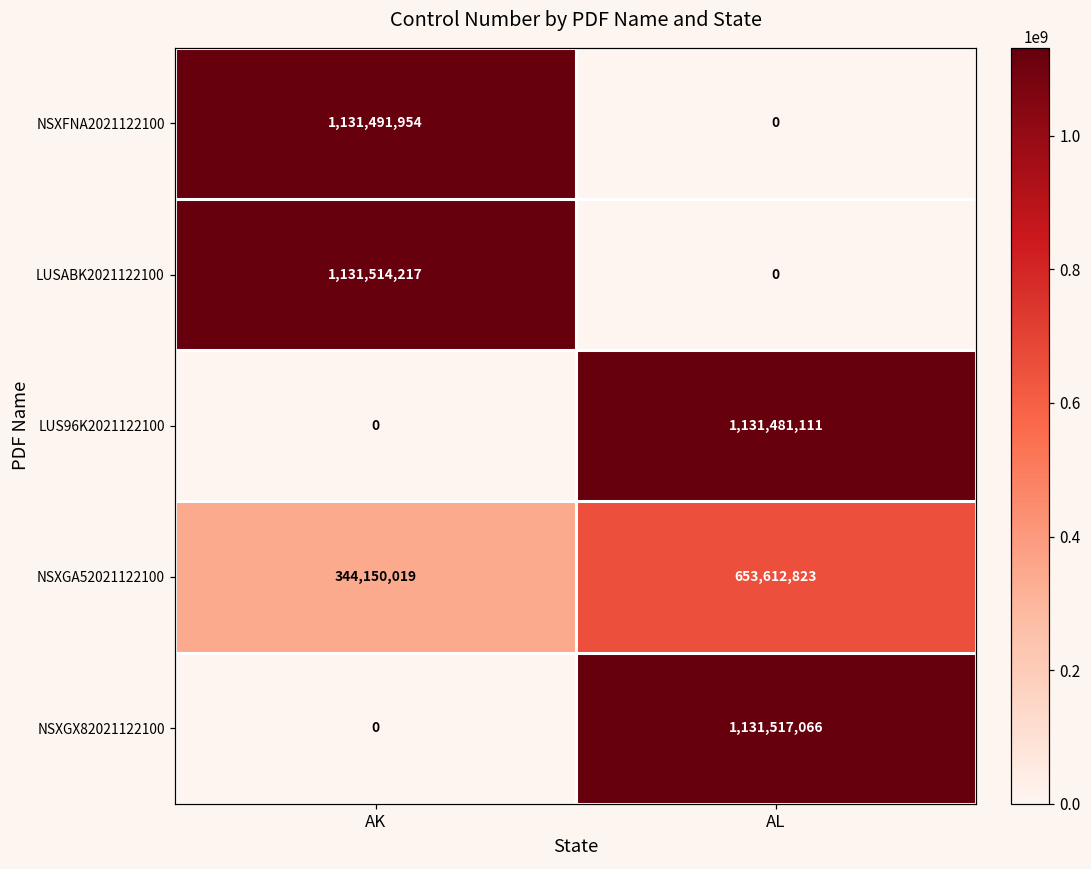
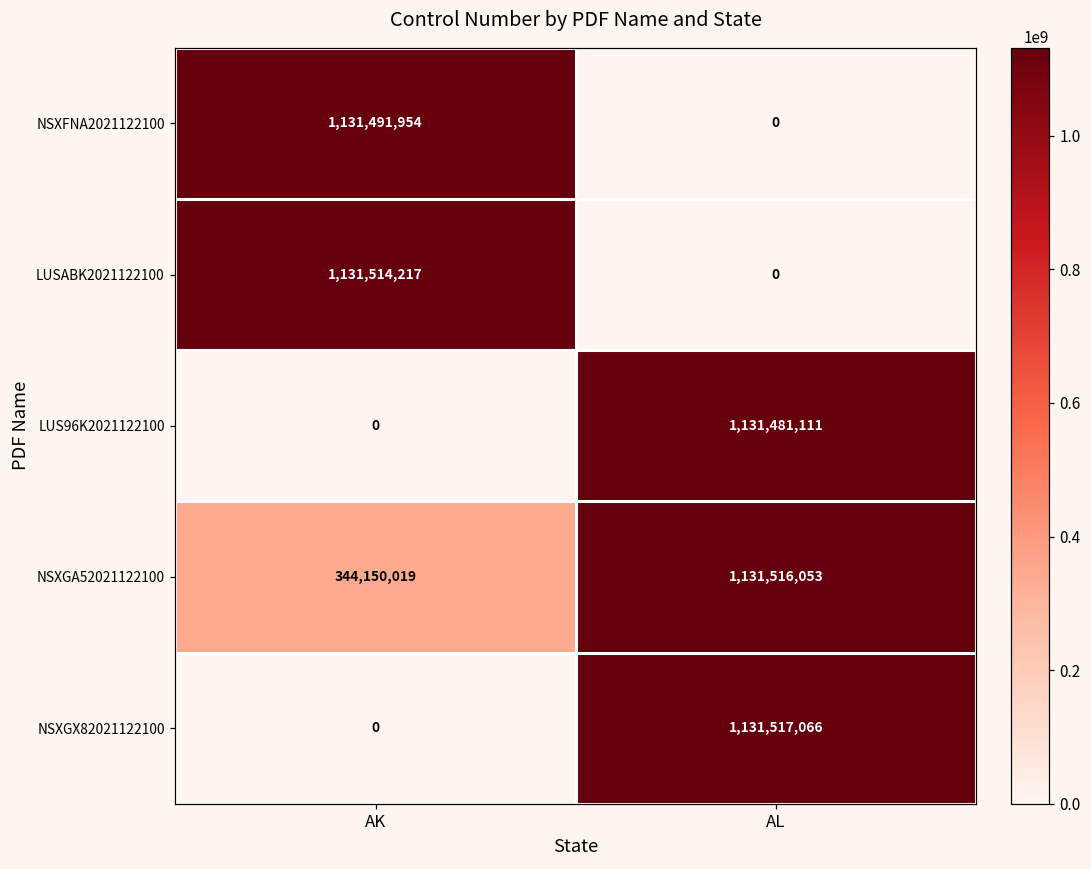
  {
    "NSXFNA2021122100": {
      "AK": "1,131,491,954",
      "AL": "0"
    },
    "LUSABK2021122100": {
      "AK": "1,131,514,217",
      "AL": "0"
    },
    "LUS96K2021122100": {
      "AK": "0",
      "AL": "1,131,481,111"
    },
    "NSXGA52021122100": {
      "AK": "344,150,019",
-     "AL": "653,612,823"
+     "AL": "1,131,516,053"
    },
    "NSXGX82021122100": {
      "AK": "0",
      "AL": "1,131,517,066"
    }
  }
